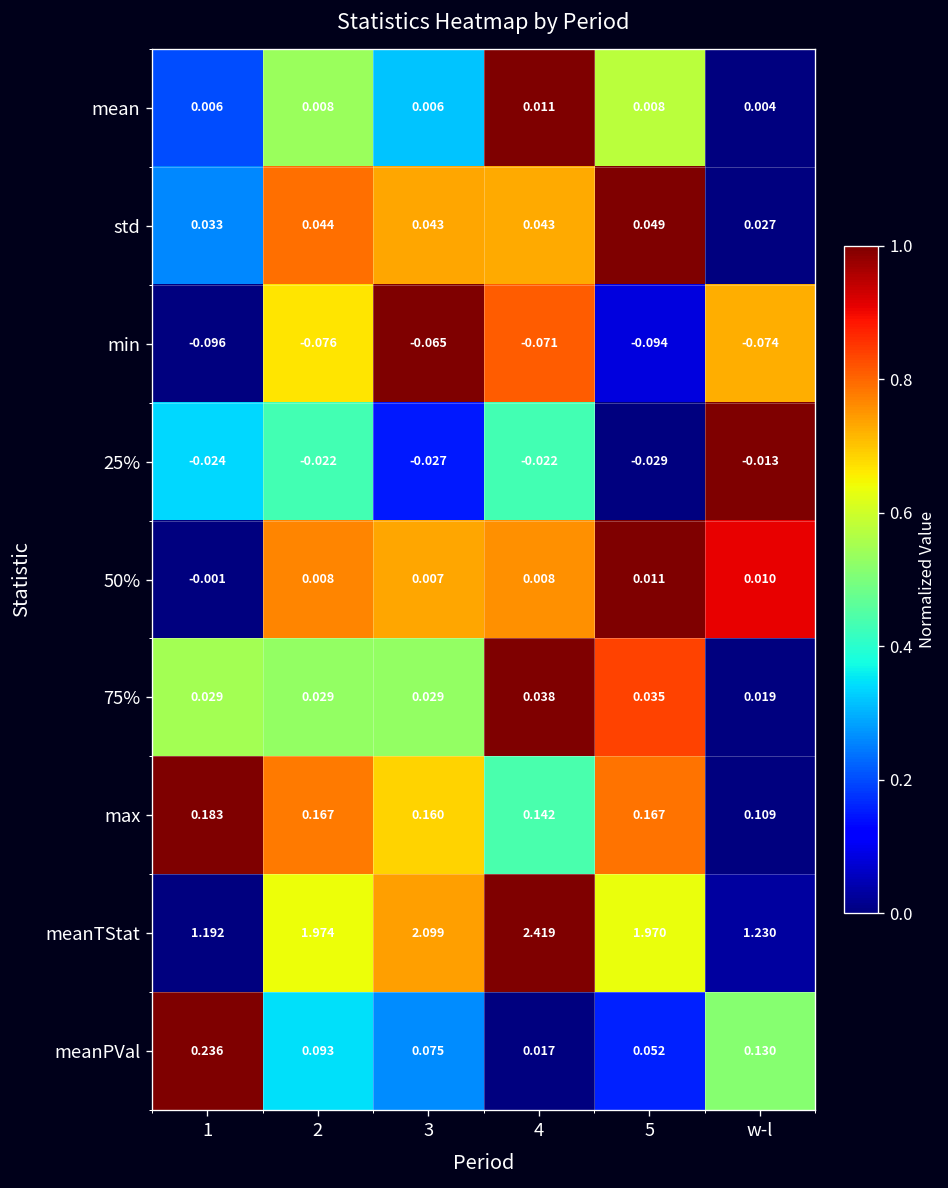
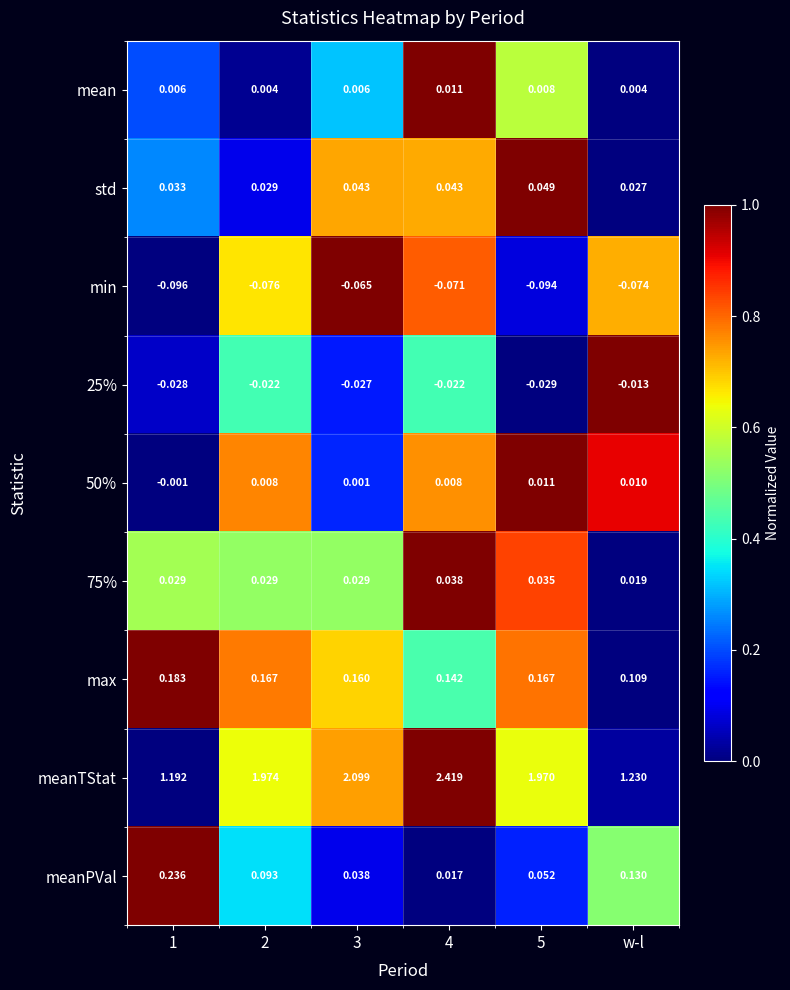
  {
    "mean": {
      "1": 0.006,
-     "2": 0.008,
+     "2": 0.004,
      "3": 0.006,
      "4": 0.011,
      "5": 0.008,
      "w-l": 0.004
    },
    "std": {
      "1": 0.033,
-     "2": 0.044,
+     "2": 0.029,
      "3": 0.043,
      "4": 0.043,
      "5": 0.049,
      "w-l": 0.027
    },
    "min": {
      "1": -0.096,
      "2": -0.076,
      "3": -0.065,
      "4": -0.071,
      "5": -0.094,
      "w-l": -0.074
    },
    "25%": {
-     "1": -0.024,
+     "1": -0.028,
      "2": -0.022,
      "3": -0.027,
      "4": -0.022,
      "5": -0.029,
      "w-l": -0.013
    },
    "50%": {
      "1": -0.001,
      "2": 0.008,
-     "3": 0.007,
+     "3": 0.001,
      "4": 0.008,
      "5": 0.011,
      "w-l": 0.010
    },
    "75%": {
      "1": 0.029,
      "2": 0.029,
      "3": 0.029,
      "4": 0.038,
      "5": 0.035,
      "w-l": 0.019
    },
    "max": {
      "1": 0.183,
      "2": 0.167,
      "3": 0.160,
      "4": 0.142,
      "5": 0.167,
      "w-l": 0.109
    },
    "meanTStat": {
      "1": 1.192,
      "2": 1.974,
      "3": 2.099,
      "4": 2.419,
      "5": 1.970,
      "w-l": 1.230
    },
    "meanPVal": {
      "1": 0.236,
      "2": 0.093,
-     "3": 0.075,
+     "3": 0.038,
      "4": 0.017,
      "5": 0.052,
      "w-l": 0.130
    }
  }
